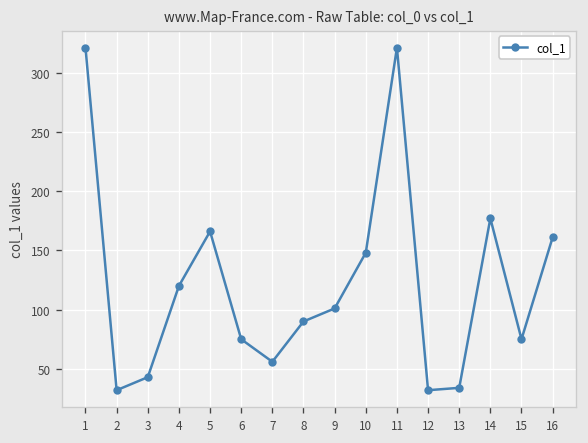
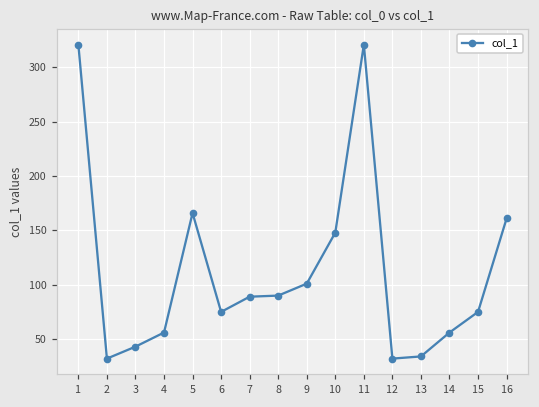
  {
    "1": 320,
    "2": 30,
    "3": 40,
-   "4": 120,
+   "4": 60,
    "5": 170,
    "6": 80,
-   "7": 60,
+   "7": 90,
    "8": 90,
    "9": 100,
    "10": 150,
    "11": 320,
    "12": 30,
    "13": 30,
-   "14": 180,
+   "14": 60,
    "15": 80,
    "16": 160
  }
